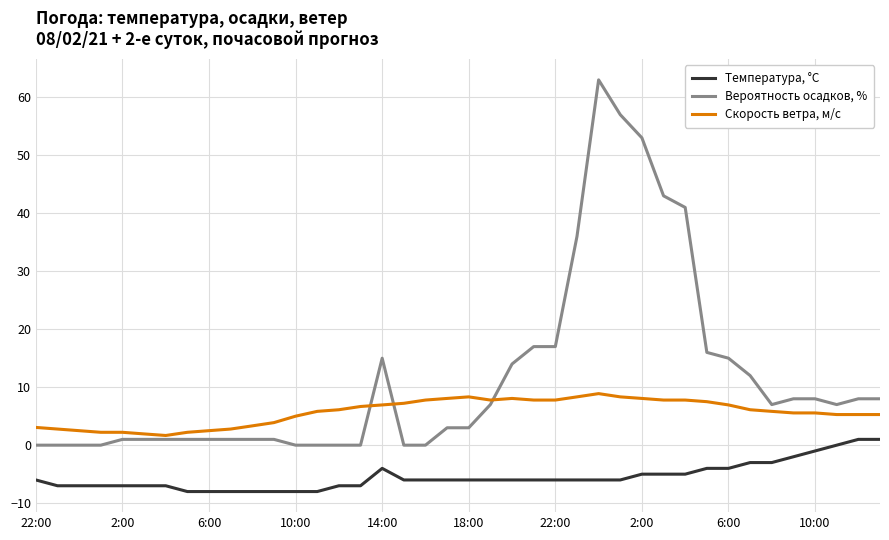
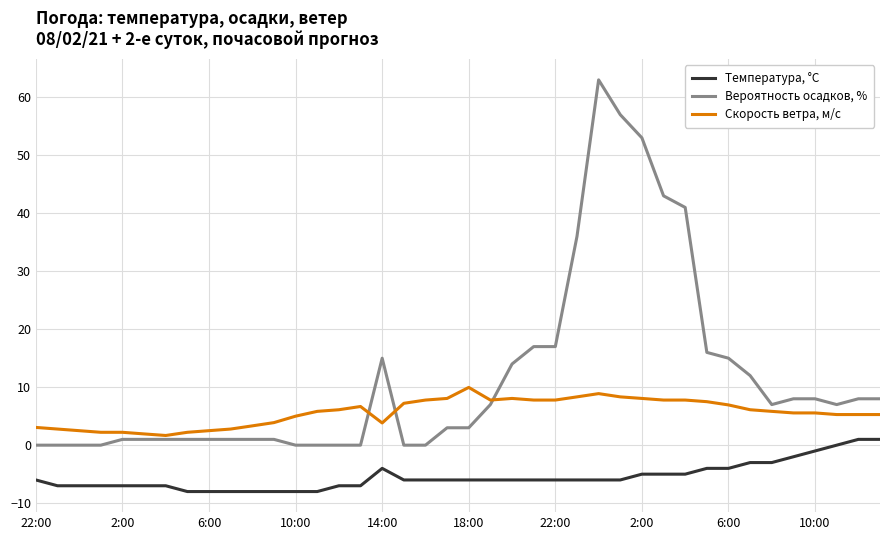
  {
    "Температура, °C": {
      "14:00": -4,
      "18:00": -6
    },
    "Вероятность осадков, %": {
      "14:00": 15,
      "18:00": 3
    },
    "Скорость ветра, м/c": {
-     "14:00": 7,
-     "18:00": 8
+     "14:00": 4,
+     "18:00": 10
    }
  }
